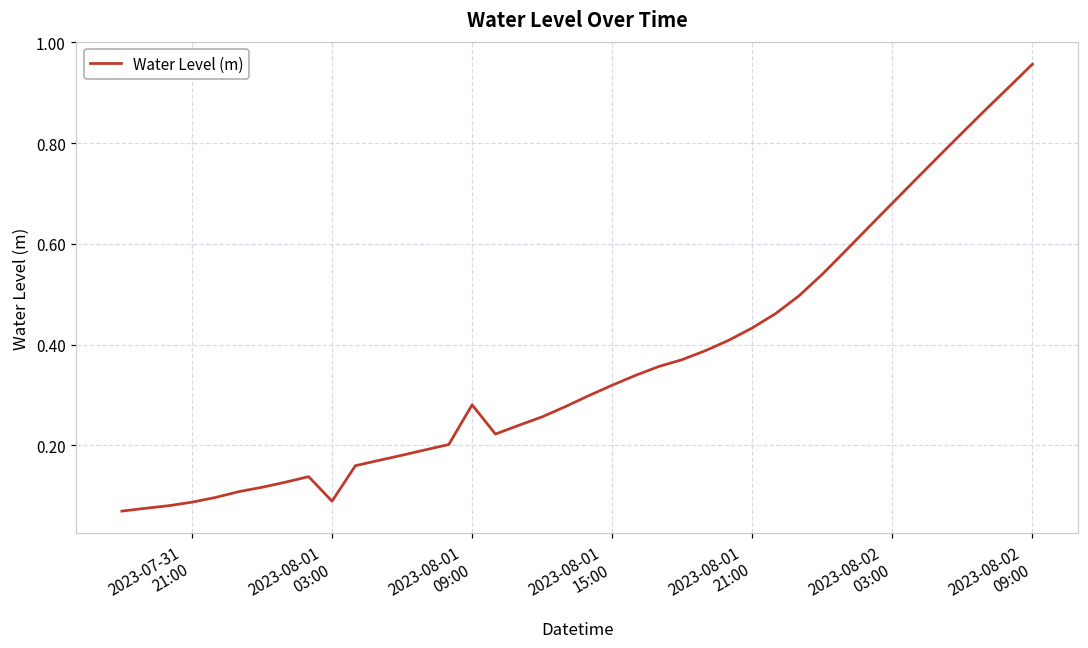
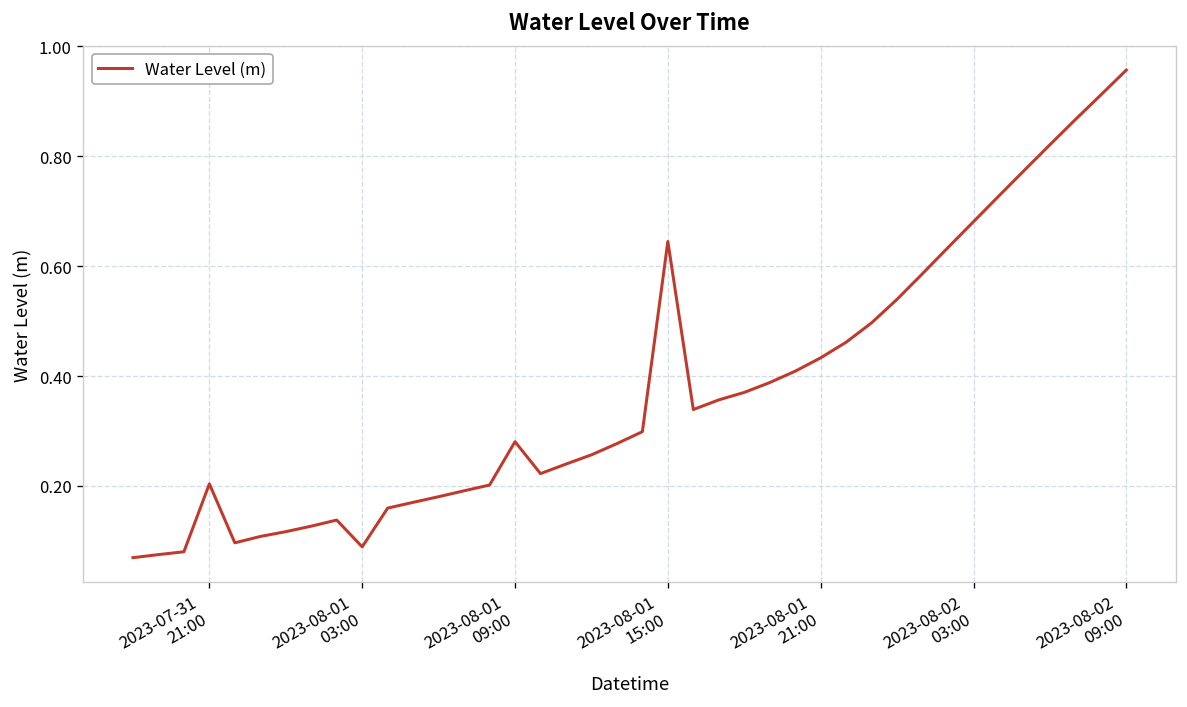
  {
-   "2023-07-31 21:00": 0.09,
+   "2023-07-31 21:00": 0.20,
    "2023-08-01 03:00": 0.09,
    "2023-08-01 09:00": 0.28,
-   "2023-08-01 15:00": 0.32,
+   "2023-08-01 15:00": 0.64,
    "2023-08-01 21:00": 0.43,
    "2023-08-02 03:00": 0.68,
    "2023-08-02 09:00": 0.96
  }
